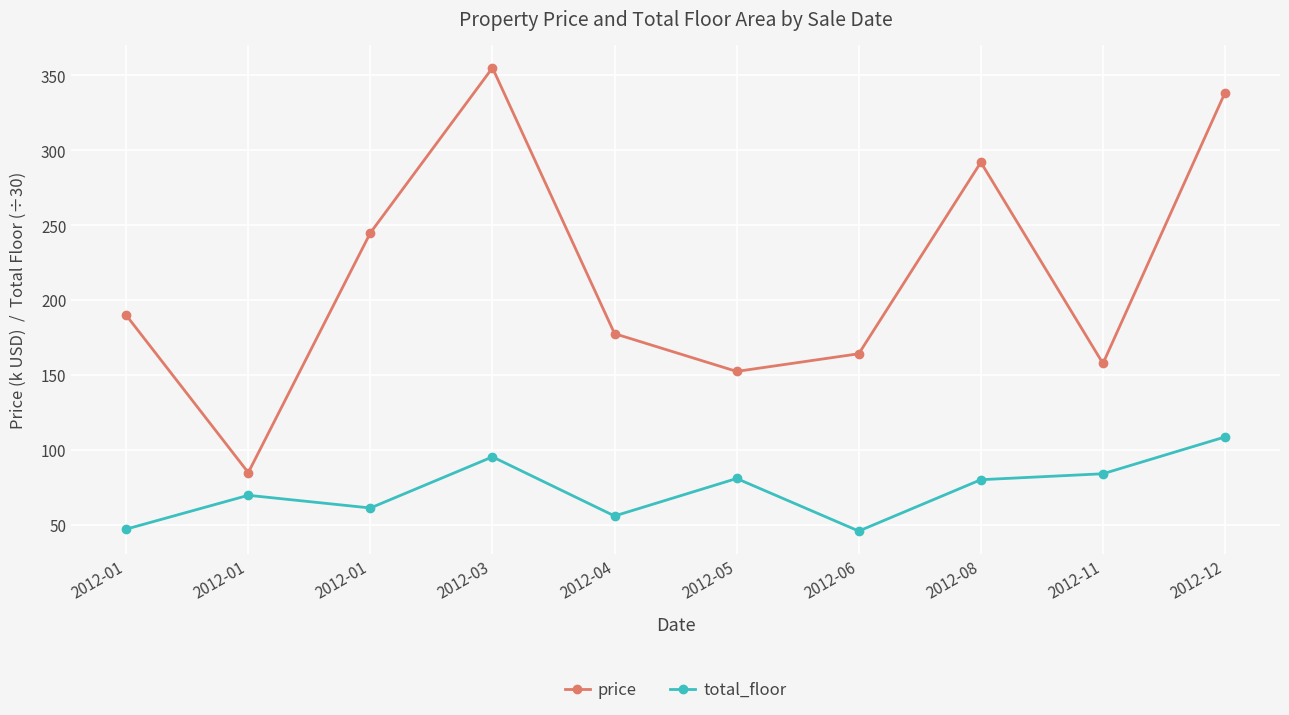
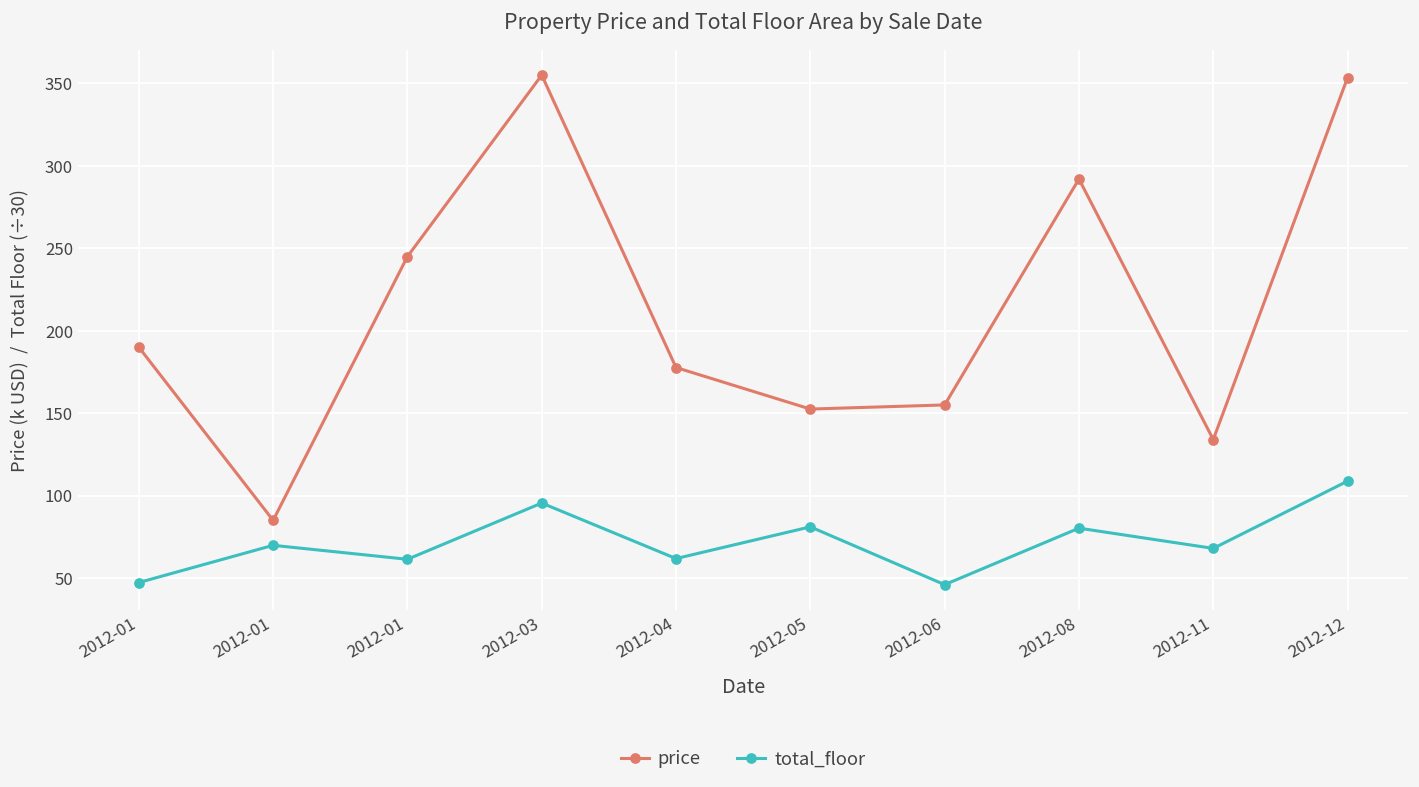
  {
    "price": {
      "2012-03": 355,
      "2012-04": 178,
      "2012-05": 153,
-     "2012-06": 164,
+     "2012-06": 155,
      "2012-08": 292,
-     "2012-11": 158,
-     "2012-12": 338
+     "2012-11": 134,
+     "2012-12": 354
    },
    "total_floor": {
      "2012-03": 96,
-     "2012-04": 56,
+     "2012-04": 62,
      "2012-05": 81,
      "2012-06": 46,
      "2012-08": 80,
-     "2012-11": 84,
+     "2012-11": 68,
      "2012-12": 109
    }
  }
